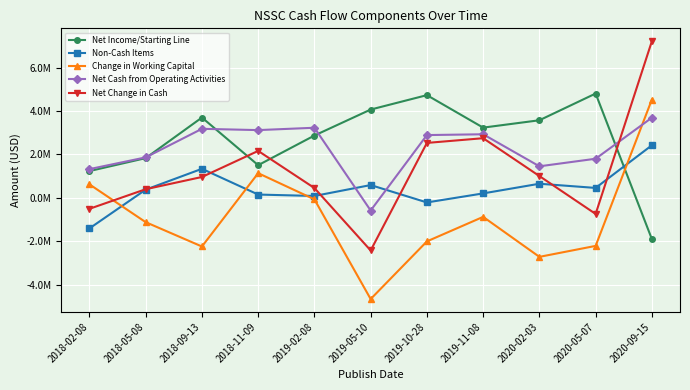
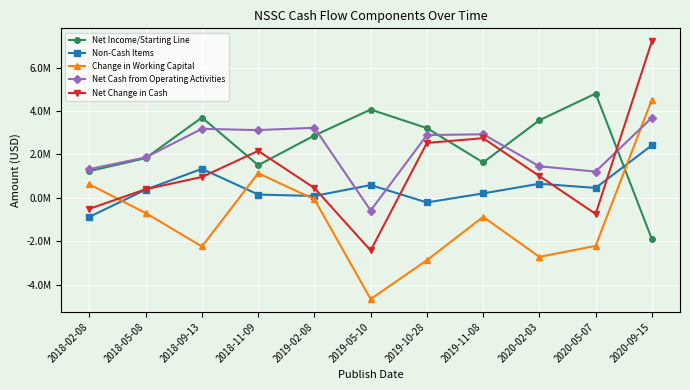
  {
    "Net Income/Starting Line": {
      "2018-09-13": 3700000,
      "2018-11-09": 1500000,
      "2019-02-08": 2900000,
      "2019-05-10": 4100000,
-     "2019-10-28": 4700000,
-     "2019-11-08": 3200000,
+     "2019-10-28": 3200000,
+     "2019-11-08": 1600000,
      "2020-02-03": 3600000,
      "2020-05-07": 4800000,
      "2020-09-15": -1900000
    },
    "Non-Cash Items": {
-     "2018-02-08": -1400000,
+     "2018-02-08": -900000,
      "2018-09-13": 1300000,
      "2018-11-09": 200000,
      "2019-02-08": 100000,
      "2019-05-10": 600000,
      "2019-10-28": -200000,
      "2019-11-08": 200000,
      "2020-02-03": 700000,
      "2020-05-07": 500000,
      "2020-09-15": 2400000
    },
    "Change in Working Capital": {
      "2018-02-08": 600000,
-     "2018-05-08": -1100000,
+     "2018-05-08": -700000,
      "2018-09-13": -2200000,
      "2018-11-09": 1100000,
      "2019-02-08": -100000,
      "2019-05-10": -4700000,
-     "2019-10-28": -2000000,
+     "2019-10-28": -2900000,
      "2019-11-08": -900000,
      "2020-02-03": -2700000,
      "2020-05-07": -2200000,
      "2020-09-15": 4500000
    },
    "Net Cash from Operating Activities": {
      "2018-09-13": 3200000,
      "2018-11-09": 3100000,
      "2019-02-08": 3200000,
      "2019-05-10": -600000,
      "2019-10-28": 2900000,
      "2019-11-08": 2900000,
      "2020-02-03": 1500000,
-     "2020-05-07": 1800000,
+     "2020-05-07": 1200000,
      "2020-09-15": 3700000
    },
    "Net Change in Cash": {
      "2018-02-08": -500000,
      "2018-09-13": 1000000,
      "2018-11-09": 2200000,
      "2019-02-08": 500000,
      "2019-05-10": -2400000,
      "2019-10-28": 2500000,
      "2019-11-08": 2700000,
      "2020-02-03": 1000000,
      "2020-05-07": -700000,
      "2020-09-15": 7200000
    }
  }
